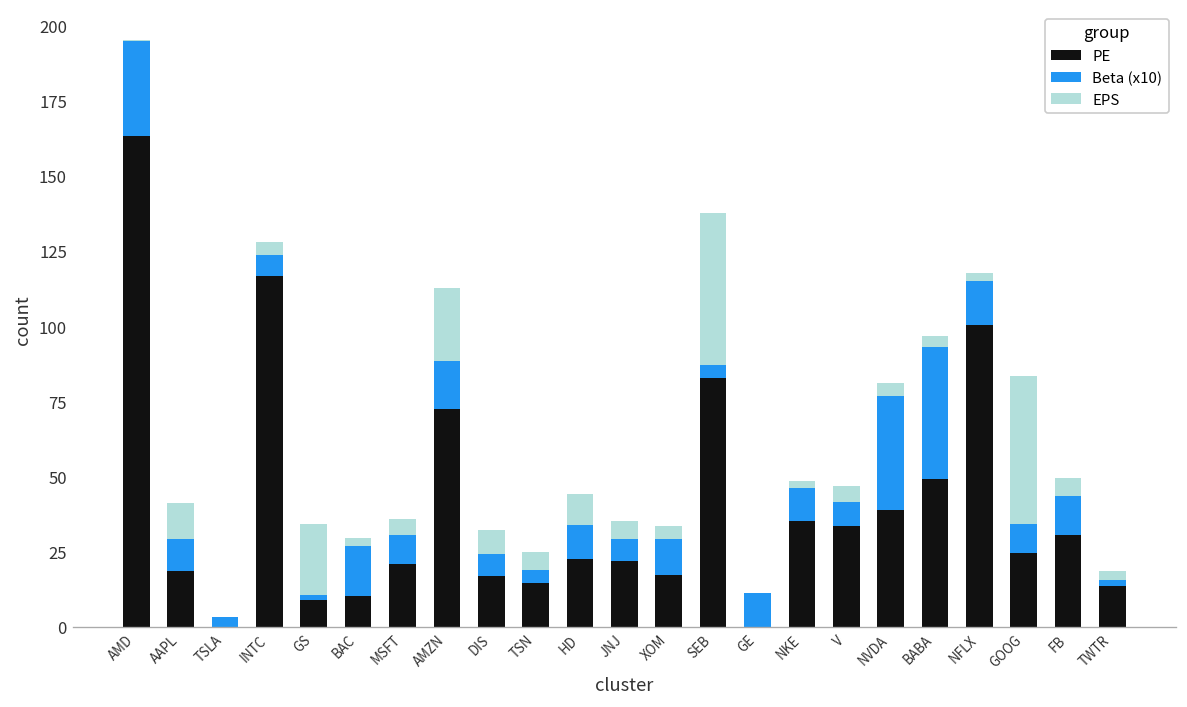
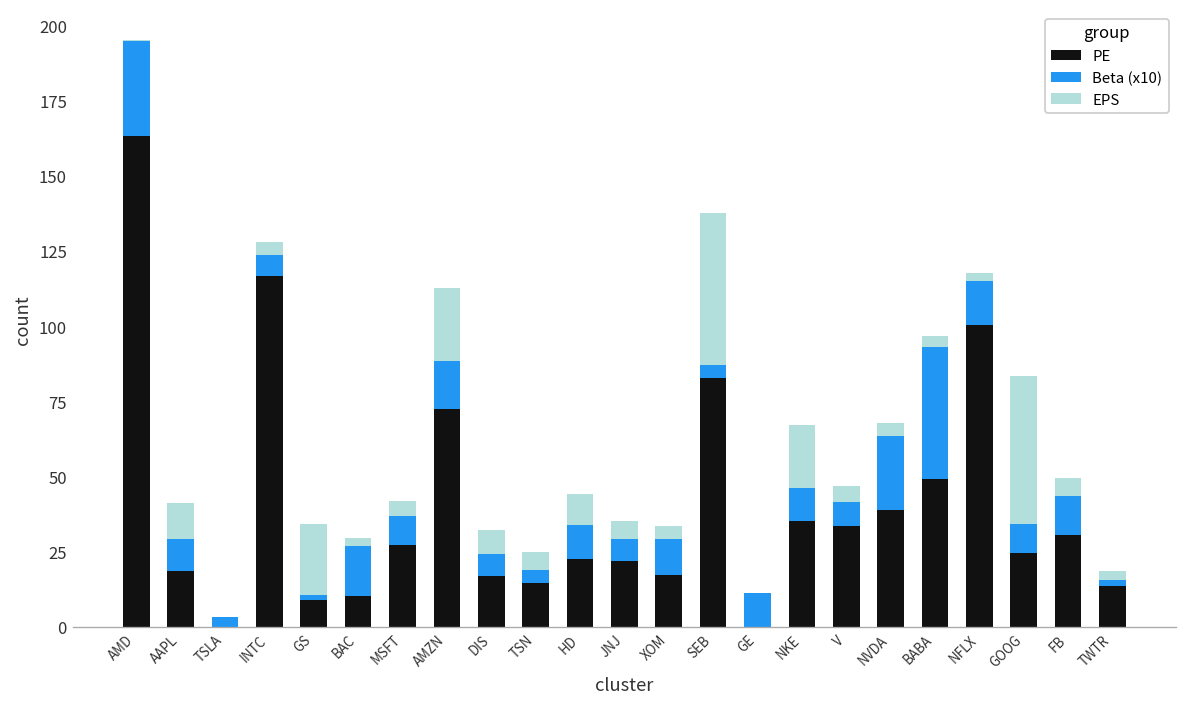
  {
    "PE": {
      "AMD": 163,
      "AAPL": 18,
      "TSLA": 0,
      "INTC": 117,
      "GS": 9,
      "BAC": 10,
-     "MSFT": 21,
+     "MSFT": 27,
      "AMZN": 72,
      "DIS": 17,
      "TSN": 14,
      "HD": 22,
      "JNJ": 22,
      "XOM": 17,
      "SEB": 83,
      "GE": 0,
      "NKE": 35,
      "V": 34,
      "NVDA": 39,
      "BABA": 49,
      "NFLX": 100,
      "GOOG": 25,
      "FB": 31,
      "TWTR": 14
    },
    "Beta (x10)": {
      "AMD": 32,
      "AAPL": 11,
      "TSLA": 3,
      "INTC": 7,
      "GS": 2,
      "BAC": 16,
      "MSFT": 10,
      "AMZN": 16,
      "DIS": 7,
      "TSN": 4,
      "HD": 12,
      "JNJ": 7,
      "XOM": 12,
      "SEB": 4,
      "GE": 11,
      "NKE": 11,
      "V": 8,
-     "NVDA": 38,
+     "NVDA": 24,
      "BABA": 44,
      "NFLX": 15,
      "GOOG": 9,
      "FB": 13,
      "TWTR": 2
    },
    "EPS": {
      "AAPL": 12,
      "TSLA": 0,
      "INTC": 4,
      "GS": 24,
      "BAC": 3,
      "MSFT": 5,
      "AMZN": 24,
      "DIS": 8,
      "TSN": 6,
      "HD": 10,
      "JNJ": 6,
      "XOM": 4,
      "SEB": 50,
      "GE": 0,
-     "NKE": 2,
+     "NKE": 21,
      "V": 5,
      "NVDA": 4,
      "BABA": 4,
      "NFLX": 3,
      "GOOG": 50,
      "FB": 6,
      "TWTR": 3
    }
  }
